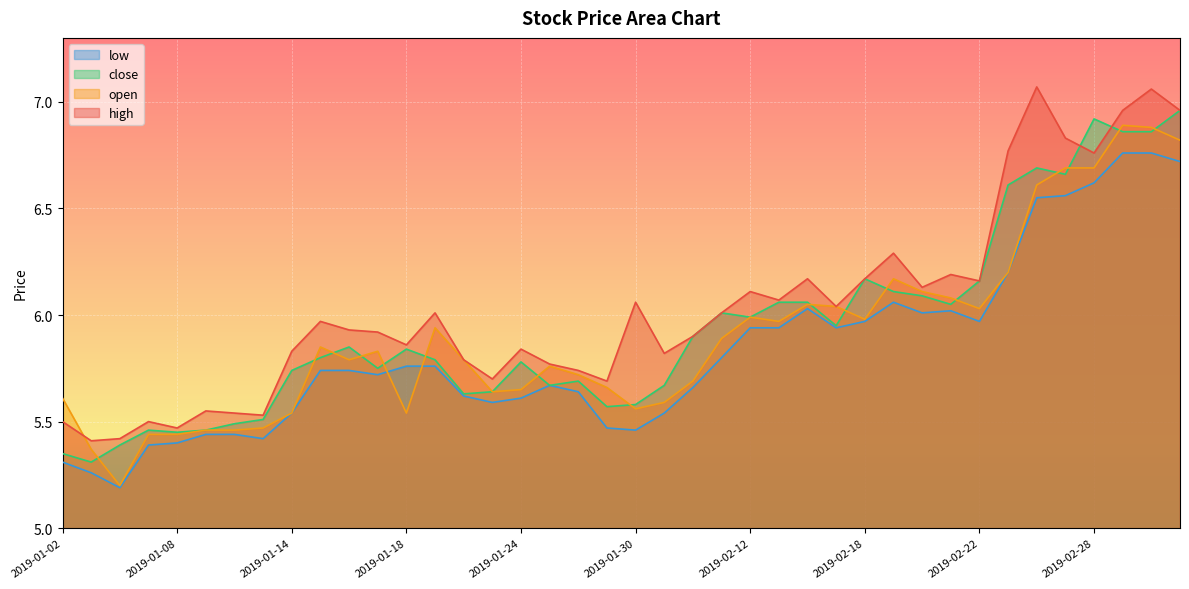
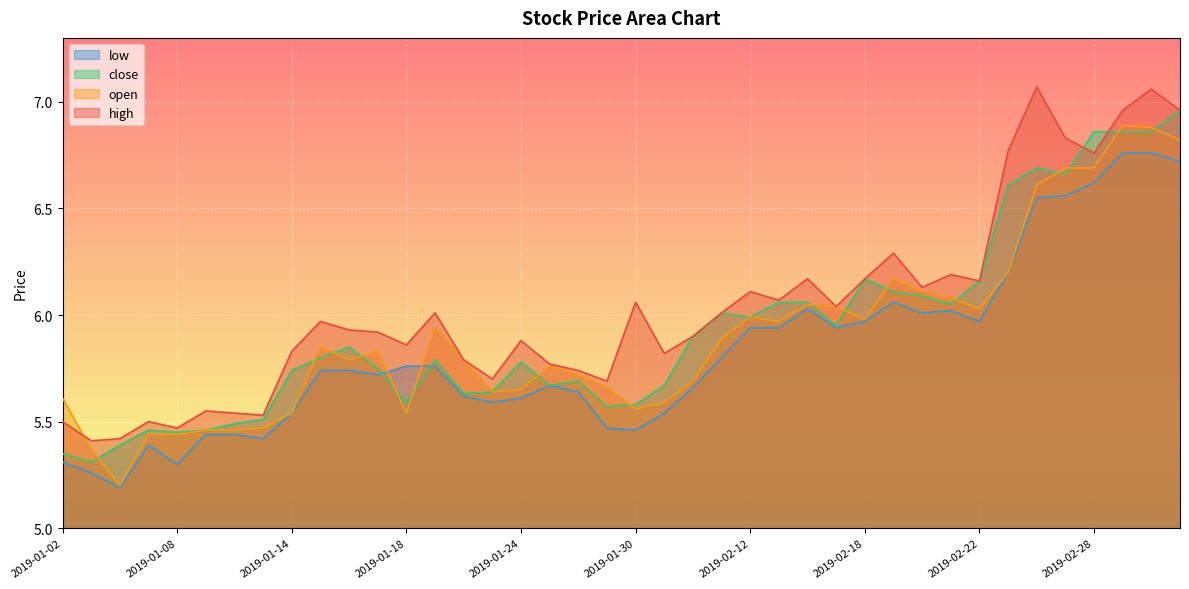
  {
    "low": {
      "2019-01-02": 5.3,
-     "2019-01-08": 5.4,
+     "2019-01-08": 5.3,
      "2019-01-18": 5.76,
      "2019-01-24": 5.6,
      "2019-01-30": 5.46,
      "2019-02-12": 5.94,
      "2019-02-22": 5.97,
      "2019-02-28": 6.62
    },
    "close": {
      "2019-01-02": 5.35,
      "2019-01-14": 5.74,
-     "2019-01-18": 5.84,
+     "2019-01-18": 5.59,
      "2019-01-24": 5.78,
      "2019-01-30": 5.58,
-     "2019-02-28": 6.92
+     "2019-02-28": 6.86
    },
    "open": {
      "2019-01-02": 5.61,
      "2019-01-18": 5.54,
      "2019-01-24": 5.65,
      "2019-01-30": 5.56,
      "2019-02-22": 6.03,
      "2019-02-28": 6.69
    },
    "high": {
      "2019-01-02": 5.50,
      "2019-01-08": 5.47,
      "2019-01-14": 5.83,
      "2019-01-18": 5.86,
-     "2019-01-24": 5.84,
+     "2019-01-24": 5.88,
      "2019-01-30": 6.06,
      "2019-02-12": 6.11,
      "2019-02-28": 6.76
    }
  }
